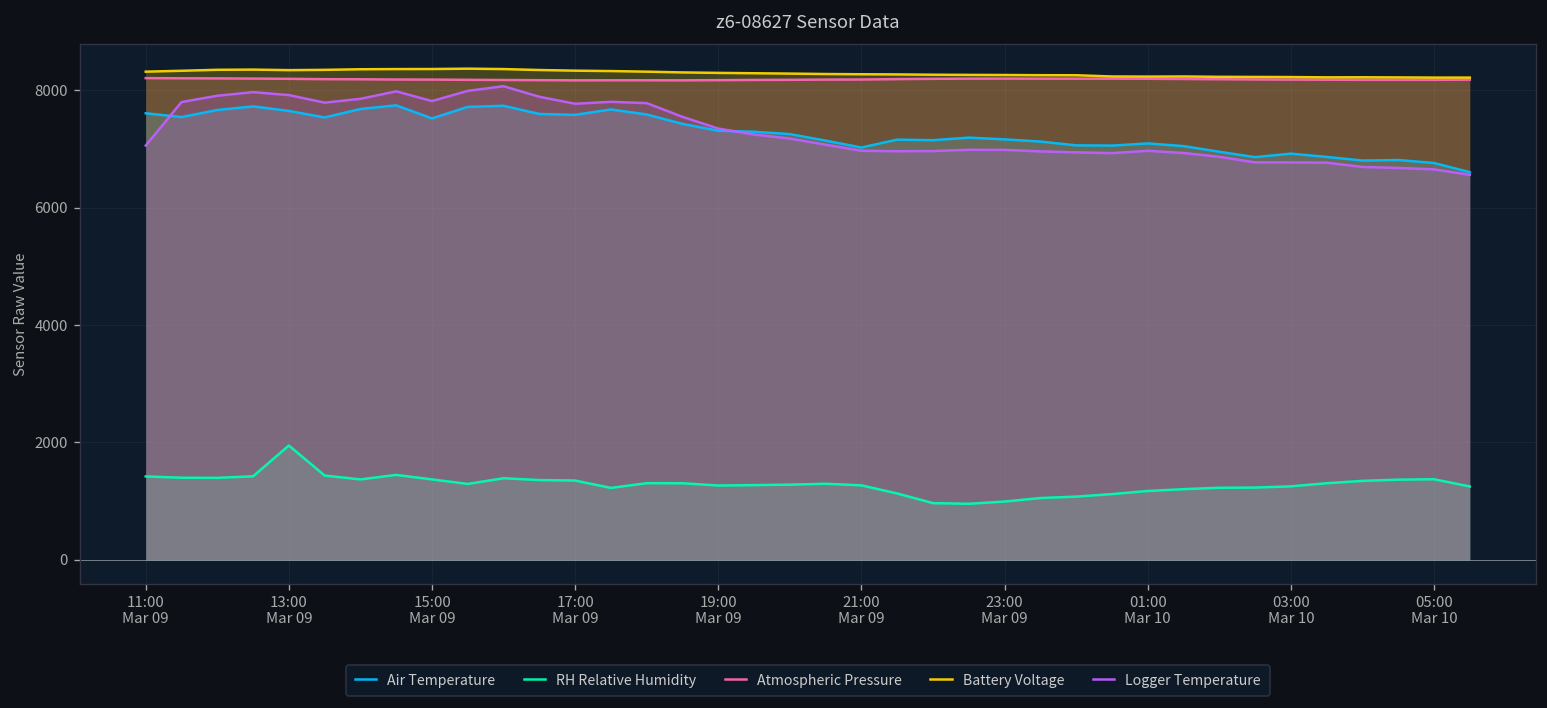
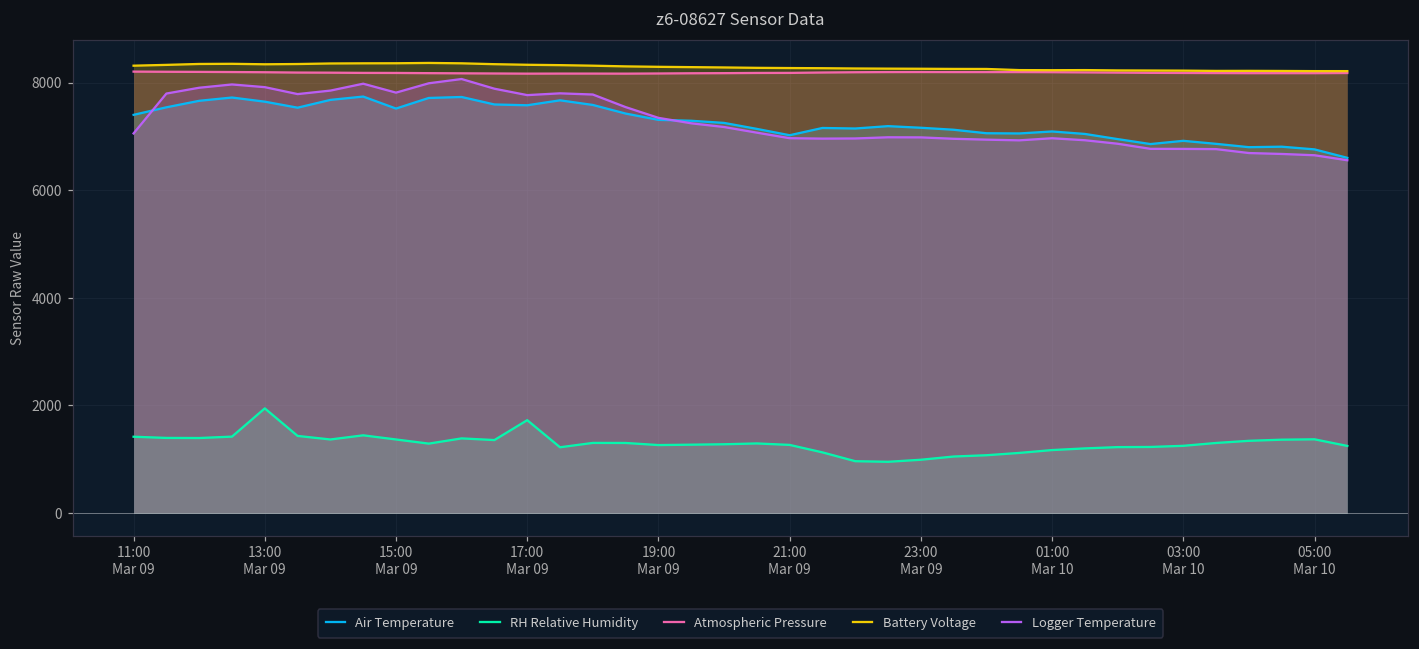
  {
    "Air Temperature": {
-     "11:00 Mar 09": 7600,
+     "11:00 Mar 09": 7400,
      "13:00 Mar 09": 7600,
      "15:00 Mar 09": 7500,
      "17:00 Mar 09": 7600,
      "21:00 Mar 09": 7000,
      "23:00 Mar 09": 7200,
      "01:00 Mar 10": 7100,
      "03:00 Mar 10": 6900,
      "05:00 Mar 10": 6800
    },
    "RH Relative Humidity": {
      "11:00 Mar 09": 1400,
      "13:00 Mar 09": 1900,
      "15:00 Mar 09": 1400,
-     "17:00 Mar 09": 1300,
+     "17:00 Mar 09": 1700,
      "19:00 Mar 09": 1300,
      "21:00 Mar 09": 1300,
      "23:00 Mar 09": 1000,
      "01:00 Mar 10": 1200,
      "03:00 Mar 10": 1300,
      "05:00 Mar 10": 1400
    },
    "Atmospheric Pressure": {
      "11:00 Mar 09": 8200,
      "13:00 Mar 09": 8200,
      "15:00 Mar 09": 8200,
      "17:00 Mar 09": 8200,
      "19:00 Mar 09": 8200,
      "21:00 Mar 09": 8200,
      "23:00 Mar 09": 8200
    },
    "Battery Voltage": {
      "11:00 Mar 09": 8300,
      "13:00 Mar 09": 8300,
      "15:00 Mar 09": 8400,
      "17:00 Mar 09": 8300,
      "19:00 Mar 09": 8300,
      "21:00 Mar 09": 8300,
      "23:00 Mar 09": 8300
    },
    "Logger Temperature": {
      "11:00 Mar 09": 7100,
      "13:00 Mar 09": 7900,
      "15:00 Mar 09": 7800,
      "17:00 Mar 09": 7800,
      "21:00 Mar 09": 7000,
      "23:00 Mar 09": 7000,
      "01:00 Mar 10": 7000,
      "03:00 Mar 10": 6800,
      "05:00 Mar 10": 6700
    }
  }
